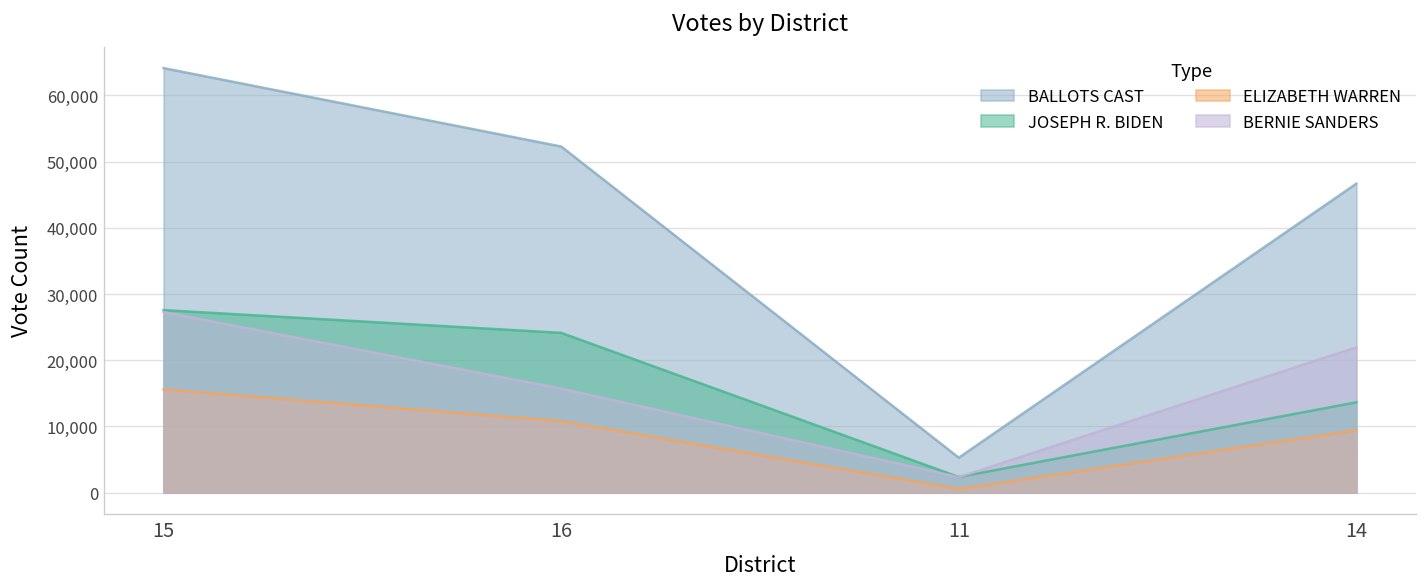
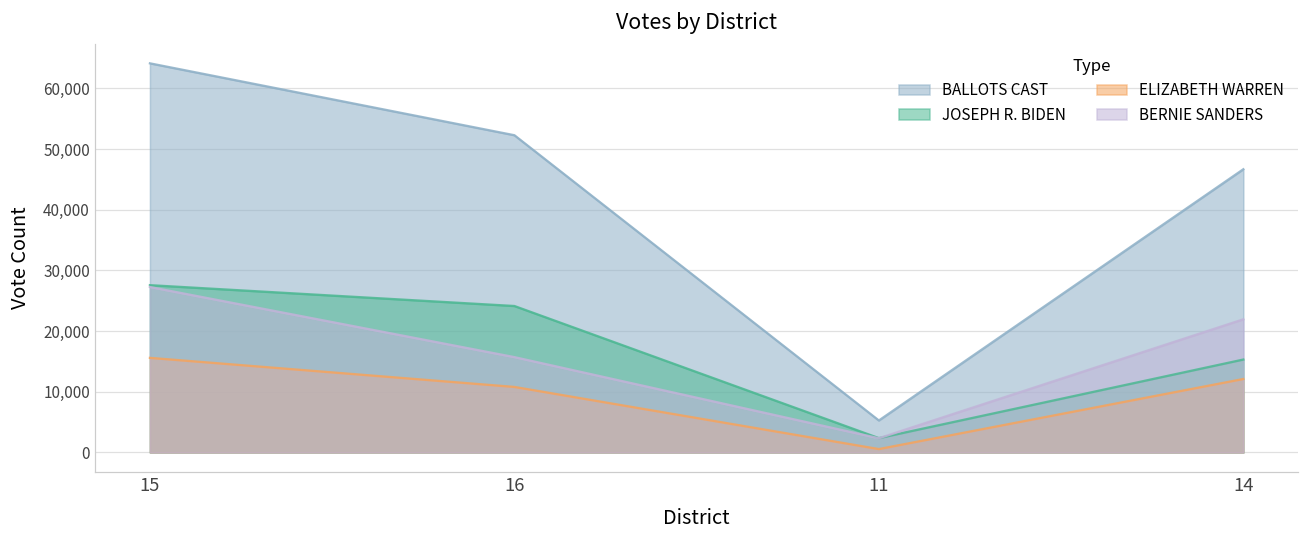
  {
    "JOSEPH R. BIDEN": {
      "16": "24,000",
-     "14": "14,000"
+     "14": "15,000"
    },
    "ELIZABETH WARREN": {
      "15": "16,000",
      "16": "11,000",
      "11": "1,000",
-     "14": "9,000"
+     "14": "12,000"
    }
  }
